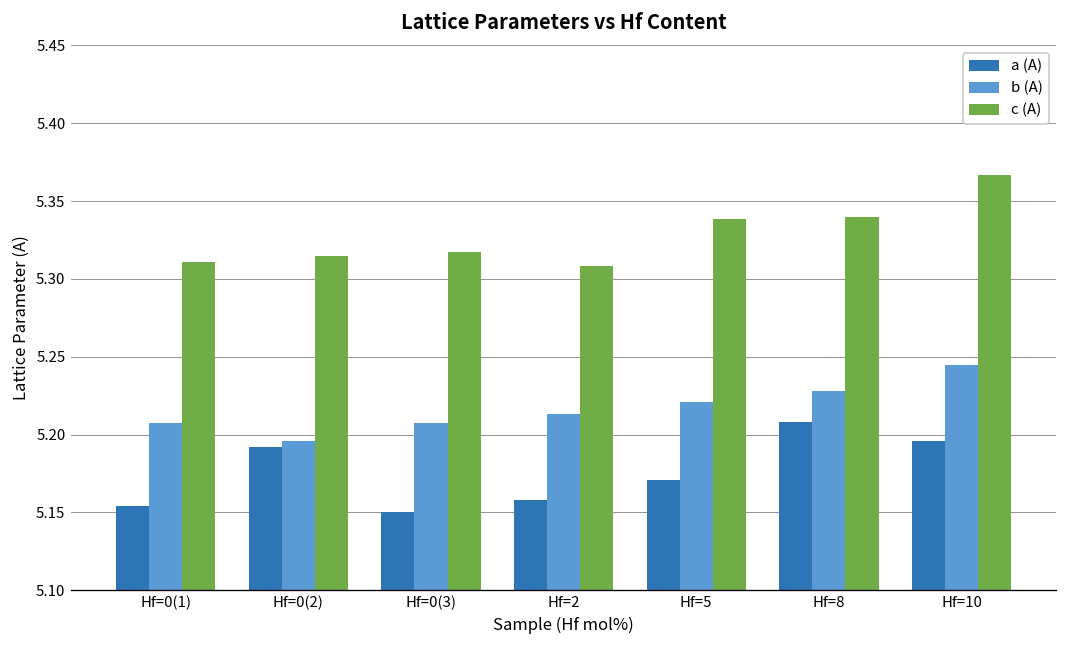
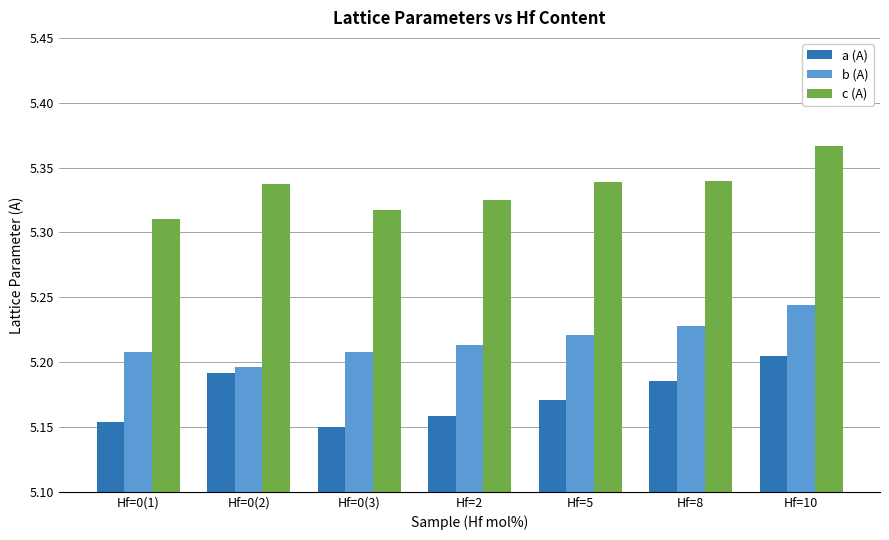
  {
    "a (A)": {
      "Hf=0(1)": 5.154,
      "Hf=0(2)": 5.192,
      "Hf=0(3)": 5.150,
      "Hf=2": 5.158,
      "Hf=5": 5.171,
-     "Hf=8": 5.208,
-     "Hf=10": 5.196
+     "Hf=8": 5.185,
+     "Hf=10": 5.204
    },
    "b (A)": {
      "Hf=0(1)": 5.208,
      "Hf=0(2)": 5.196,
      "Hf=0(3)": 5.208,
      "Hf=2": 5.213,
      "Hf=5": 5.221,
      "Hf=8": 5.228,
      "Hf=10": 5.244
    },
    "c (A)": {
      "Hf=0(1)": 5.311,
-     "Hf=0(2)": 5.315,
+     "Hf=0(2)": 5.337,
      "Hf=0(3)": 5.317,
-     "Hf=2": 5.308,
+     "Hf=2": 5.325,
      "Hf=5": 5.339,
      "Hf=8": 5.340,
      "Hf=10": 5.367
    }
  }
